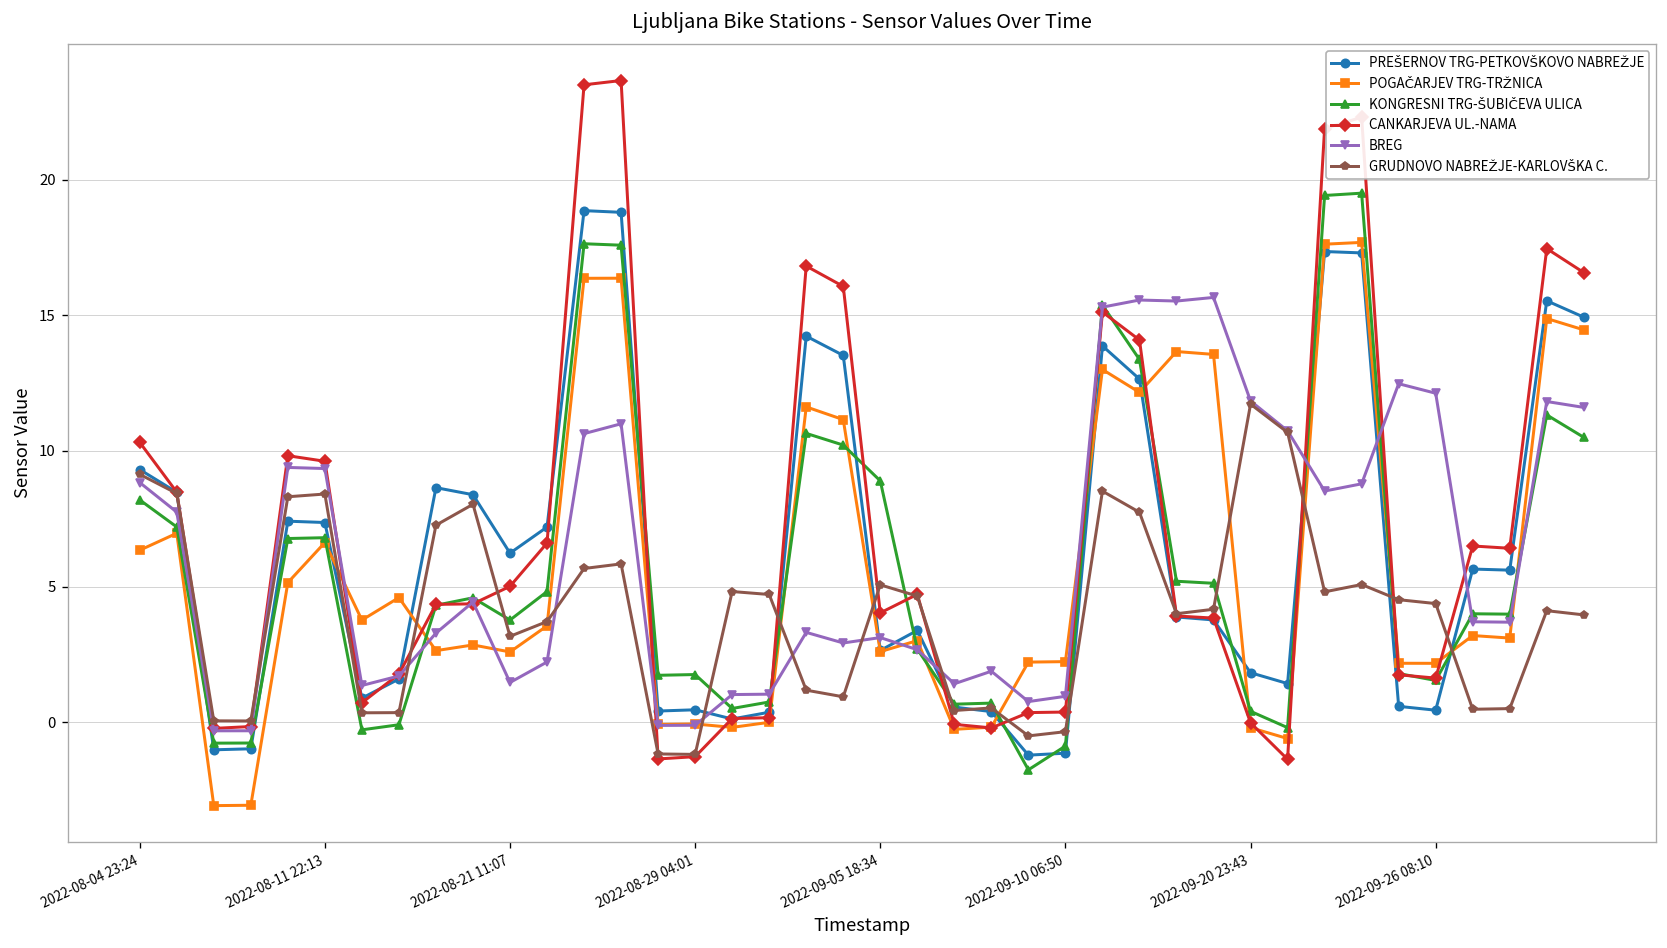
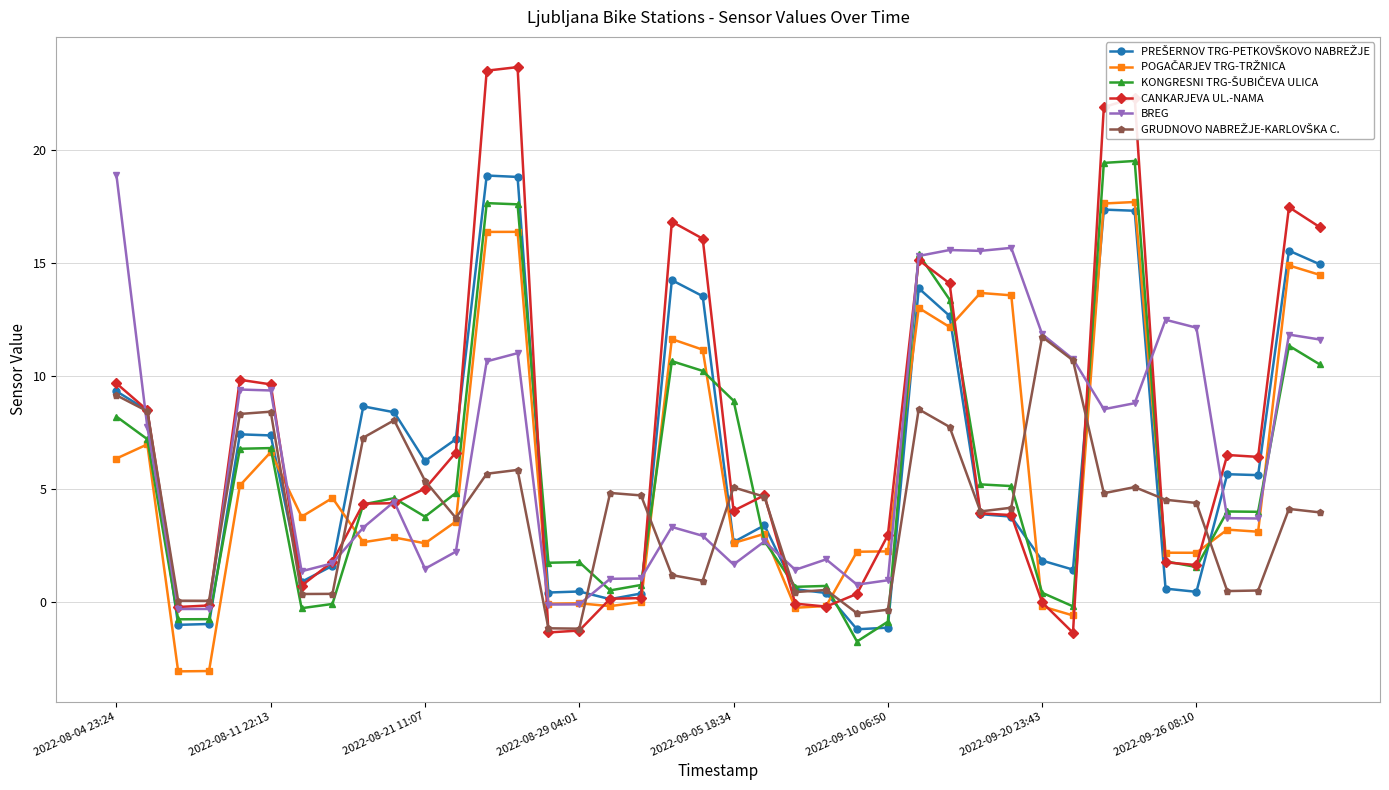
  {
    "PREŠERNOV TRG-PETKOVŠKOVO NABREŽJE": {
      "2022-08-04 23:24": 9.3,
      "2022-08-11 22:13": 7.4,
      "2022-08-21 11:07": 6.2,
      "2022-08-29 04:01": 0.5,
      "2022-09-10 06:50": -1.1,
      "2022-09-20 23:43": 1.8,
      "2022-09-26 08:10": 0.4
    },
    "POGAČARJEV TRG-TRŽNICA": {
      "2022-08-04 23:24": 6.3,
      "2022-08-11 22:13": 6.6,
      "2022-08-21 11:07": 2.6,
      "2022-09-10 06:50": 2.2,
      "2022-09-20 23:43": -0.2,
      "2022-09-26 08:10": 2.2
    },
    "KONGRESNI TRG-ŠUBIČEVA ULICA": {
      "2022-08-04 23:24": 8.2,
      "2022-08-11 22:13": 6.8,
      "2022-08-21 11:07": 3.8,
      "2022-08-29 04:01": 1.8,
      "2022-09-05 18:34": 8.9,
      "2022-09-10 06:50": -0.9,
      "2022-09-20 23:43": 0.4
    },
    "CANKARJEVA UL.-NAMA": {
-     "2022-08-04 23:24": 10.3,
+     "2022-08-04 23:24": 9.7,
      "2022-08-11 22:13": 9.6,
      "2022-08-21 11:07": 5.0,
      "2022-09-05 18:34": 4.0,
-     "2022-09-10 06:50": 0.4,
+     "2022-09-10 06:50": 2.9,
      "2022-09-20 23:43": 0.0
    },
    "BREG": {
-     "2022-08-04 23:24": 8.8,
+     "2022-08-04 23:24": 18.9,
      "2022-08-11 22:13": 9.4,
      "2022-08-21 11:07": 1.5,
-     "2022-09-05 18:34": 3.1,
+     "2022-09-05 18:34": 1.7,
      "2022-09-10 06:50": 1.0,
      "2022-09-20 23:43": 11.8,
      "2022-09-26 08:10": 12.1
    },
    "GRUDNOVO NABREŽJE-KARLOVŠKA C.": {
      "2022-08-04 23:24": 9.1,
      "2022-08-11 22:13": 8.4,
-     "2022-08-21 11:07": 3.2,
+     "2022-08-21 11:07": 5.4,
      "2022-09-05 18:34": 5.1,
      "2022-09-10 06:50": -0.3,
      "2022-09-20 23:43": 11.7,
      "2022-09-26 08:10": 4.4
    }
  }
